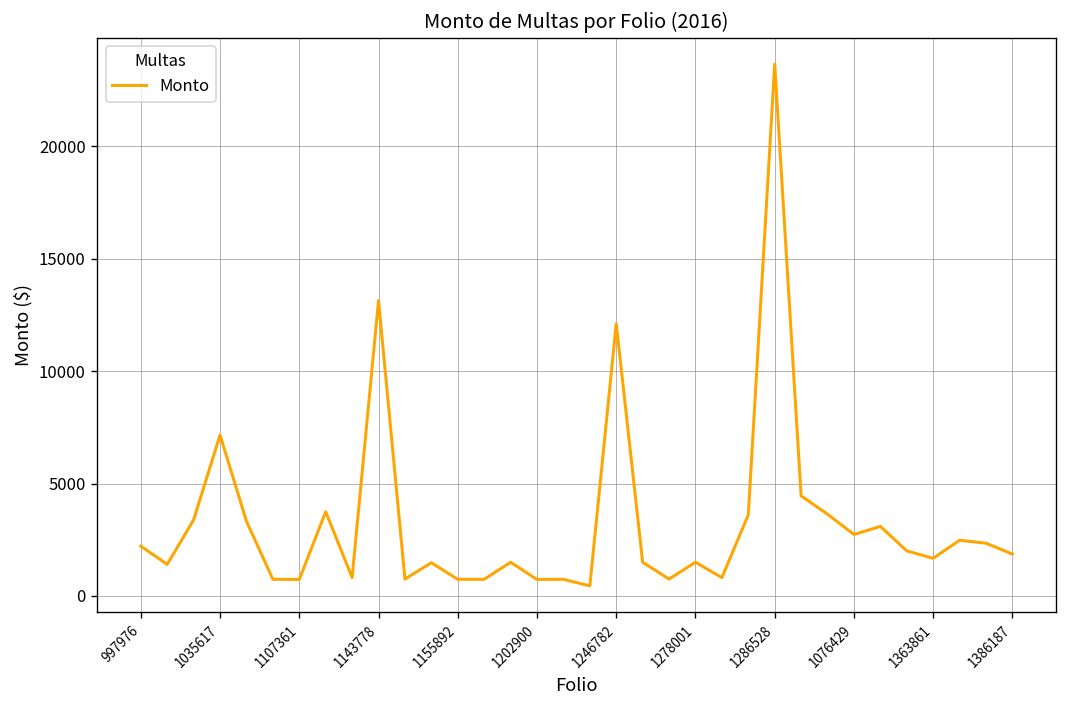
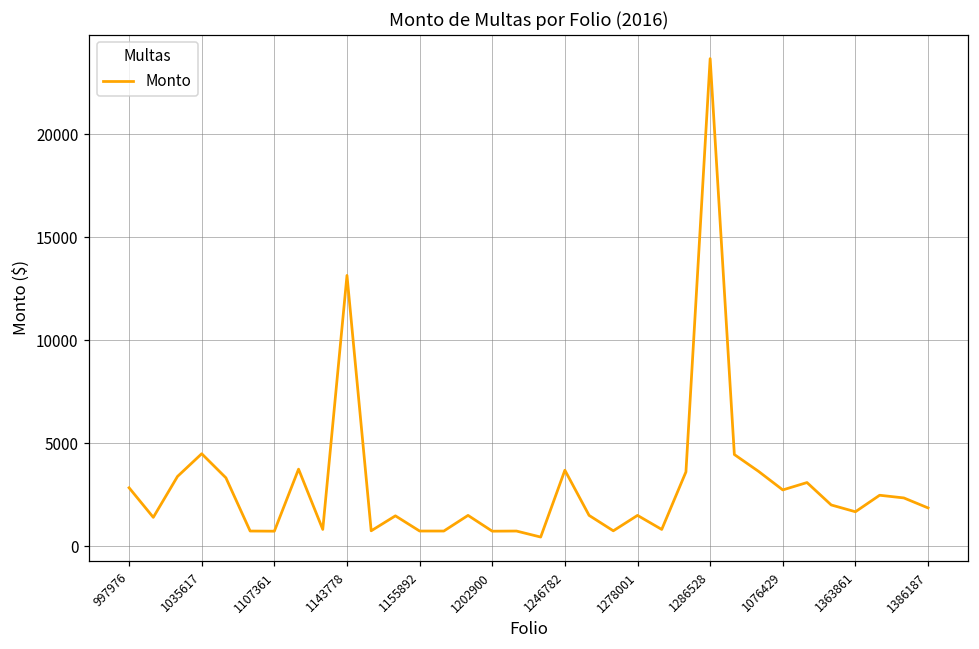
  {
-   "997976": 2200,
-   "1035617": 7200,
+   "997976": 2800,
+   "1035617": 4500,
    "1107361": 700,
    "1143778": 13100,
    "1155892": 700,
    "1202900": 700,
-   "1246782": 12100,
+   "1246782": 3700,
    "1278001": 1500,
    "1286528": 23700,
    "1076429": 2700,
    "1363861": 1700,
    "1386187": 1900
  }
